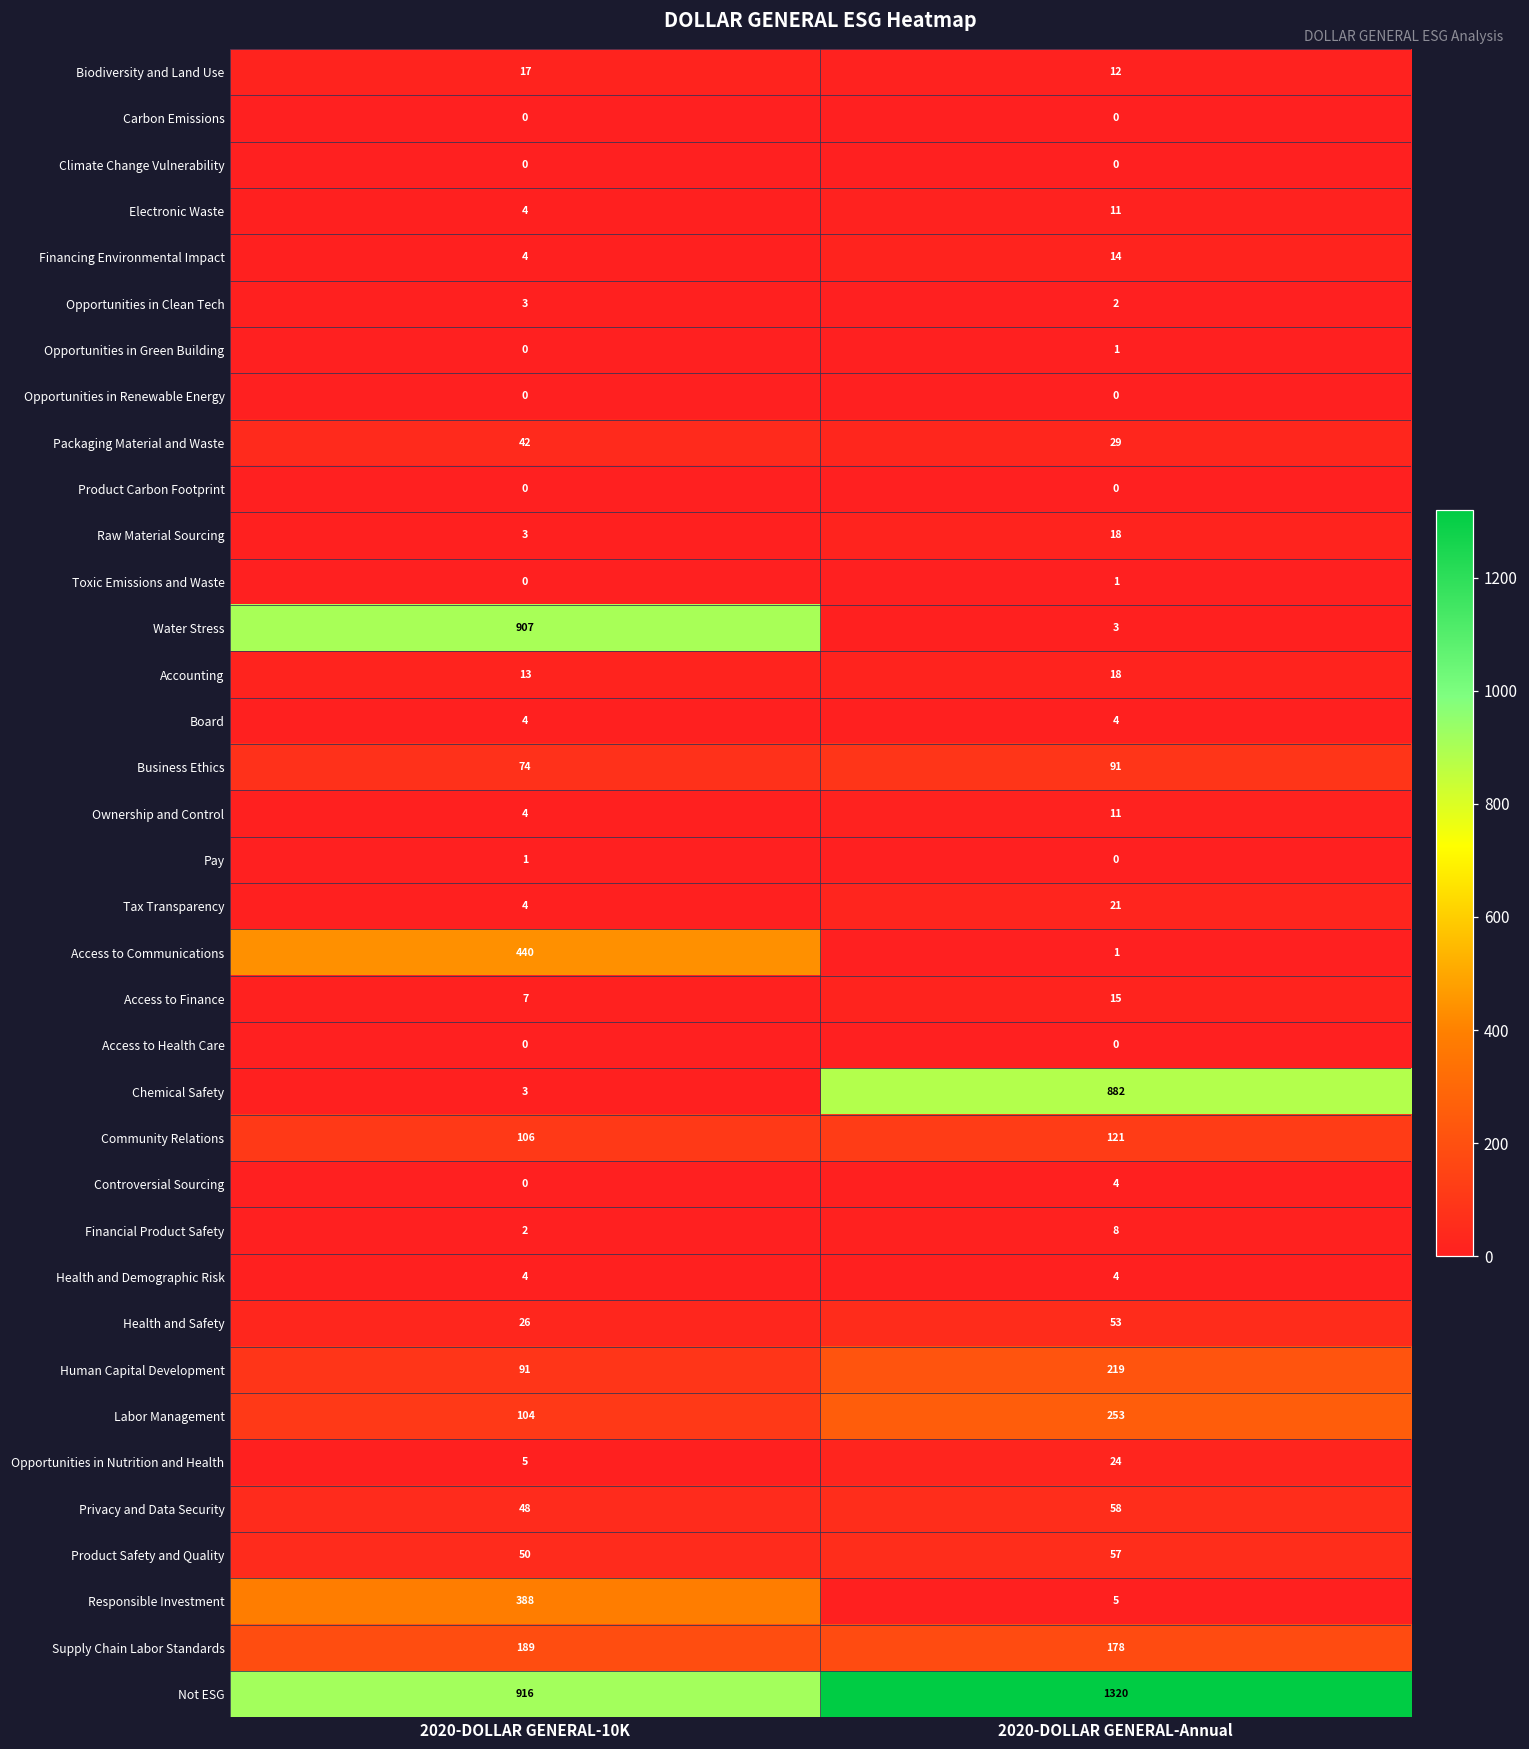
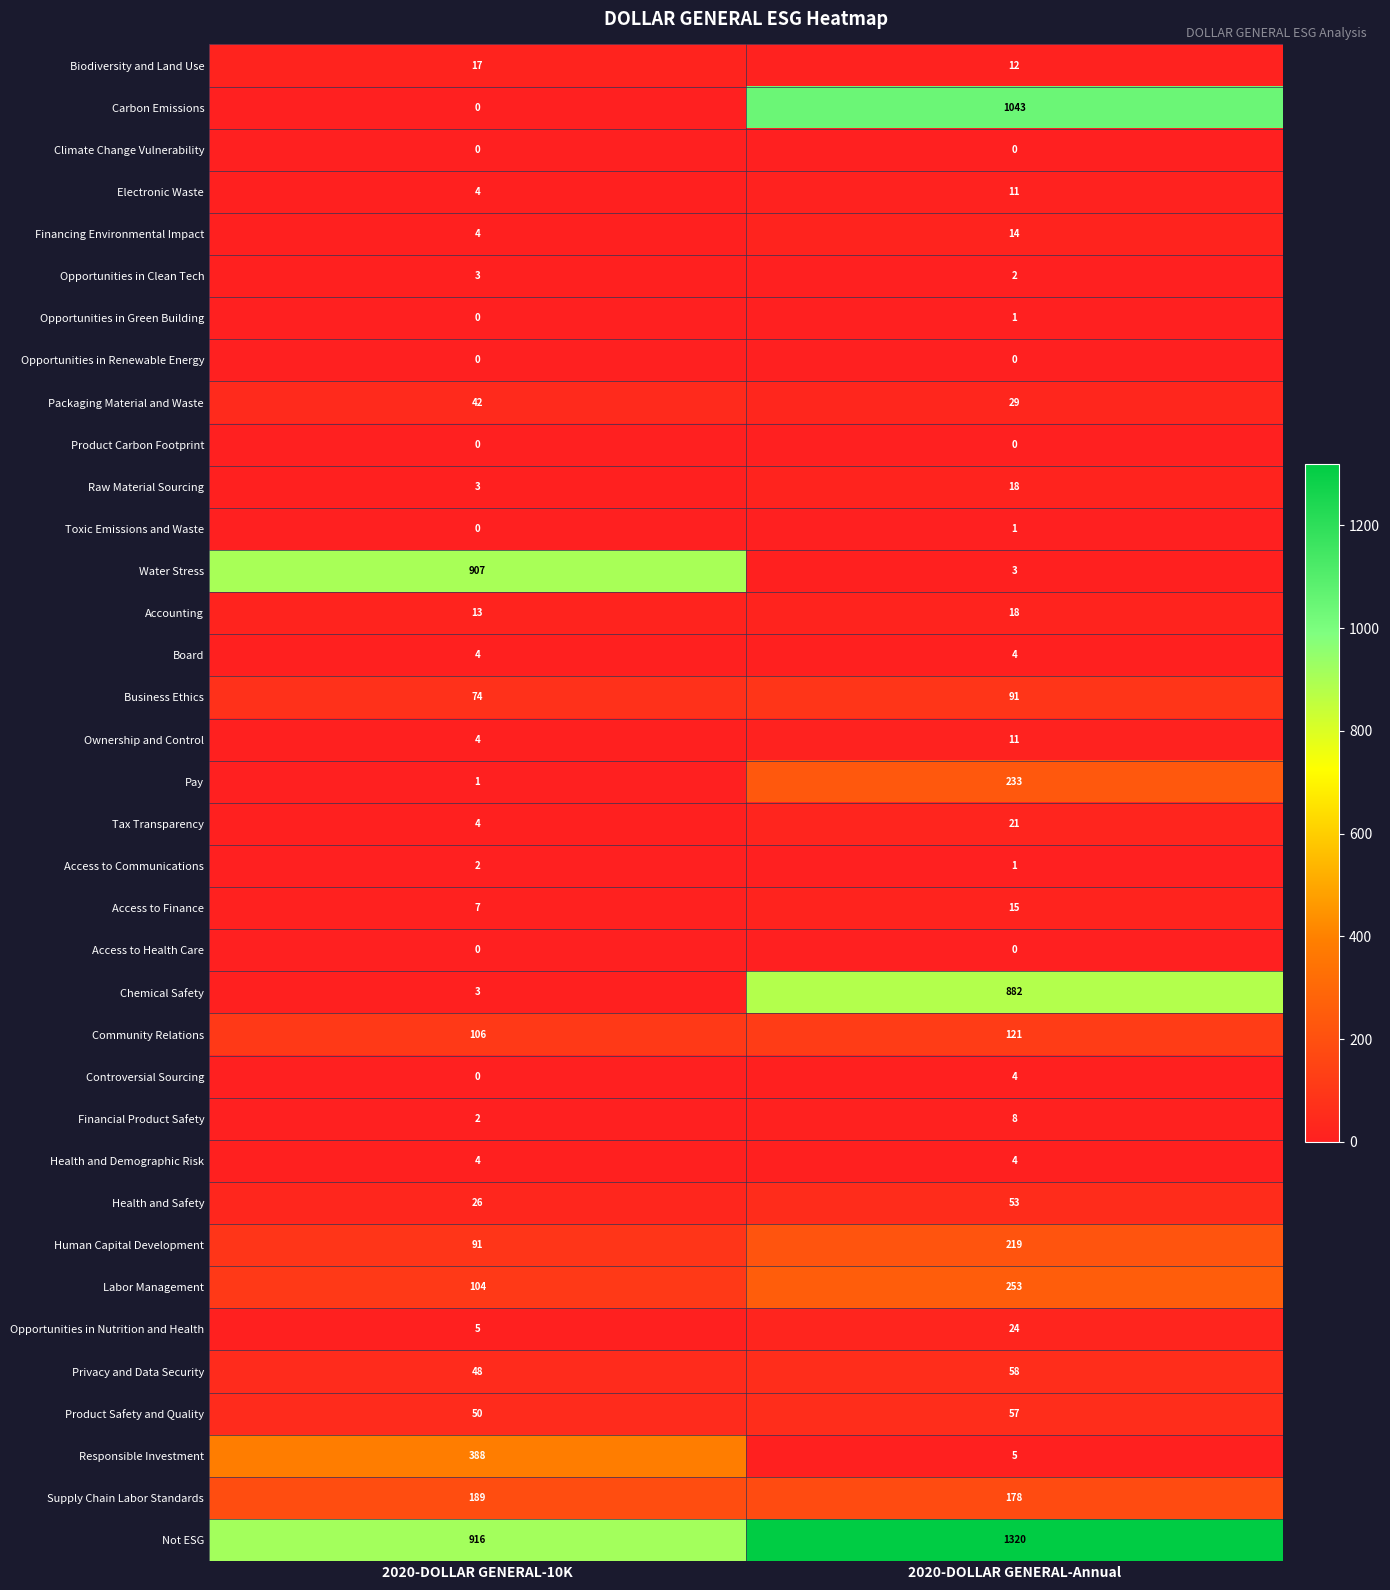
  {
    "Biodiversity and Land Use": {
      "2020-DOLLAR GENERAL-10K": 17,
      "2020-DOLLAR GENERAL-Annual": 12
    },
    "Carbon Emissions": {
      "2020-DOLLAR GENERAL-10K": 0,
-     "2020-DOLLAR GENERAL-Annual": 0
+     "2020-DOLLAR GENERAL-Annual": 1043
    },
    "Climate Change Vulnerability": {
      "2020-DOLLAR GENERAL-10K": 0,
      "2020-DOLLAR GENERAL-Annual": 0
    },
    "Electronic Waste": {
      "2020-DOLLAR GENERAL-10K": 4,
      "2020-DOLLAR GENERAL-Annual": 11
    },
    "Financing Environmental Impact": {
      "2020-DOLLAR GENERAL-10K": 4,
      "2020-DOLLAR GENERAL-Annual": 14
    },
    "Opportunities in Clean Tech": {
      "2020-DOLLAR GENERAL-10K": 3,
      "2020-DOLLAR GENERAL-Annual": 2
    },
    "Opportunities in Green Building": {
      "2020-DOLLAR GENERAL-10K": 0,
      "2020-DOLLAR GENERAL-Annual": 1
    },
    "Opportunities in Renewable Energy": {
      "2020-DOLLAR GENERAL-10K": 0,
      "2020-DOLLAR GENERAL-Annual": 0
    },
    "Packaging Material and Waste": {
      "2020-DOLLAR GENERAL-10K": 42,
      "2020-DOLLAR GENERAL-Annual": 29
    },
    "Product Carbon Footprint": {
      "2020-DOLLAR GENERAL-10K": 0,
      "2020-DOLLAR GENERAL-Annual": 0
    },
    "Raw Material Sourcing": {
      "2020-DOLLAR GENERAL-10K": 3,
      "2020-DOLLAR GENERAL-Annual": 18
    },
    "Toxic Emissions and Waste": {
      "2020-DOLLAR GENERAL-10K": 0,
      "2020-DOLLAR GENERAL-Annual": 1
    },
    "Water Stress": {
      "2020-DOLLAR GENERAL-10K": 907,
      "2020-DOLLAR GENERAL-Annual": 3
    },
    "Accounting": {
      "2020-DOLLAR GENERAL-10K": 13,
      "2020-DOLLAR GENERAL-Annual": 18
    },
    "Board": {
      "2020-DOLLAR GENERAL-10K": 4,
      "2020-DOLLAR GENERAL-Annual": 4
    },
    "Business Ethics": {
      "2020-DOLLAR GENERAL-10K": 74,
      "2020-DOLLAR GENERAL-Annual": 91
    },
    "Ownership and Control": {
      "2020-DOLLAR GENERAL-10K": 4,
      "2020-DOLLAR GENERAL-Annual": 11
    },
    "Pay": {
      "2020-DOLLAR GENERAL-10K": 1,
-     "2020-DOLLAR GENERAL-Annual": 0
+     "2020-DOLLAR GENERAL-Annual": 233
    },
    "Tax Transparency": {
      "2020-DOLLAR GENERAL-10K": 4,
      "2020-DOLLAR GENERAL-Annual": 21
    },
    "Access to Communications": {
-     "2020-DOLLAR GENERAL-10K": 440,
+     "2020-DOLLAR GENERAL-10K": 2,
      "2020-DOLLAR GENERAL-Annual": 1
    },
    "Access to Finance": {
      "2020-DOLLAR GENERAL-10K": 7,
      "2020-DOLLAR GENERAL-Annual": 15
    },
    "Access to Health Care": {
      "2020-DOLLAR GENERAL-10K": 0,
      "2020-DOLLAR GENERAL-Annual": 0
    },
    "Chemical Safety": {
      "2020-DOLLAR GENERAL-10K": 3,
      "2020-DOLLAR GENERAL-Annual": 882
    },
    "Community Relations": {
      "2020-DOLLAR GENERAL-10K": 106,
      "2020-DOLLAR GENERAL-Annual": 121
    },
    "Controversial Sourcing": {
      "2020-DOLLAR GENERAL-10K": 0,
      "2020-DOLLAR GENERAL-Annual": 4
    },
    "Financial Product Safety": {
      "2020-DOLLAR GENERAL-10K": 2,
      "2020-DOLLAR GENERAL-Annual": 8
    },
    "Health and Demographic Risk": {
      "2020-DOLLAR GENERAL-10K": 4,
      "2020-DOLLAR GENERAL-Annual": 4
    },
    "Health and Safety": {
      "2020-DOLLAR GENERAL-10K": 26,
      "2020-DOLLAR GENERAL-Annual": 53
    },
    "Human Capital Development": {
      "2020-DOLLAR GENERAL-10K": 91,
      "2020-DOLLAR GENERAL-Annual": 219
    },
    "Labor Management": {
      "2020-DOLLAR GENERAL-10K": 104,
      "2020-DOLLAR GENERAL-Annual": 253
    },
    "Opportunities in Nutrition and Health": {
      "2020-DOLLAR GENERAL-10K": 5,
      "2020-DOLLAR GENERAL-Annual": 24
    },
    "Privacy and Data Security": {
      "2020-DOLLAR GENERAL-10K": 48,
      "2020-DOLLAR GENERAL-Annual": 58
    },
    "Product Safety and Quality": {
      "2020-DOLLAR GENERAL-10K": 50,
      "2020-DOLLAR GENERAL-Annual": 57
    },
    "Responsible Investment": {
      "2020-DOLLAR GENERAL-10K": 388,
      "2020-DOLLAR GENERAL-Annual": 5
    },
    "Supply Chain Labor Standards": {
      "2020-DOLLAR GENERAL-10K": 189,
      "2020-DOLLAR GENERAL-Annual": 178
    },
    "Not ESG": {
      "2020-DOLLAR GENERAL-10K": 916,
      "2020-DOLLAR GENERAL-Annual": 1320
    }
  }
